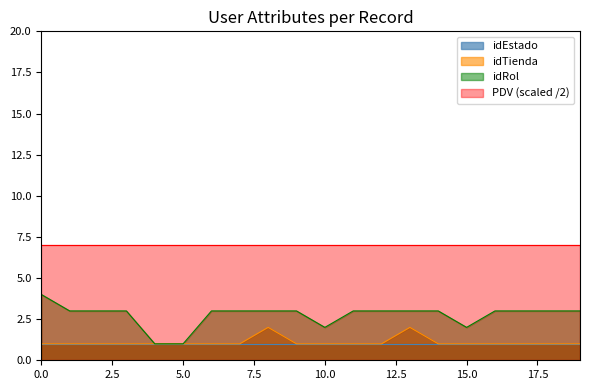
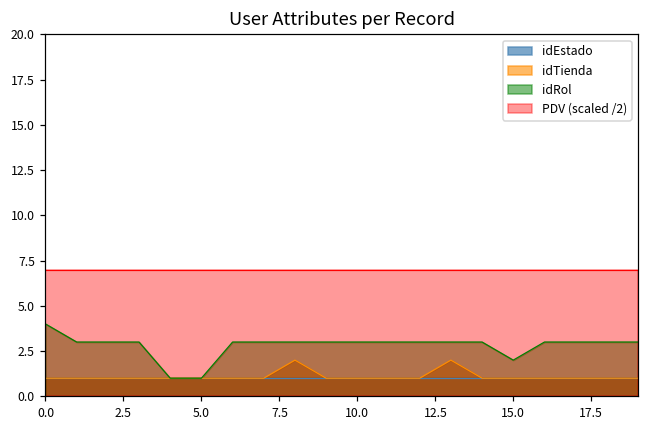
  {
    "idRol": {
      "0.0": 4,
-     "10.0": 2,
+     "10.0": 3,
      "15.0": 2
    },
    "PDV (scaled /2)": {
      "0.0": 7,
      "5.0": 7,
      "10.0": 7,
      "15.0": 7
    }
  }
